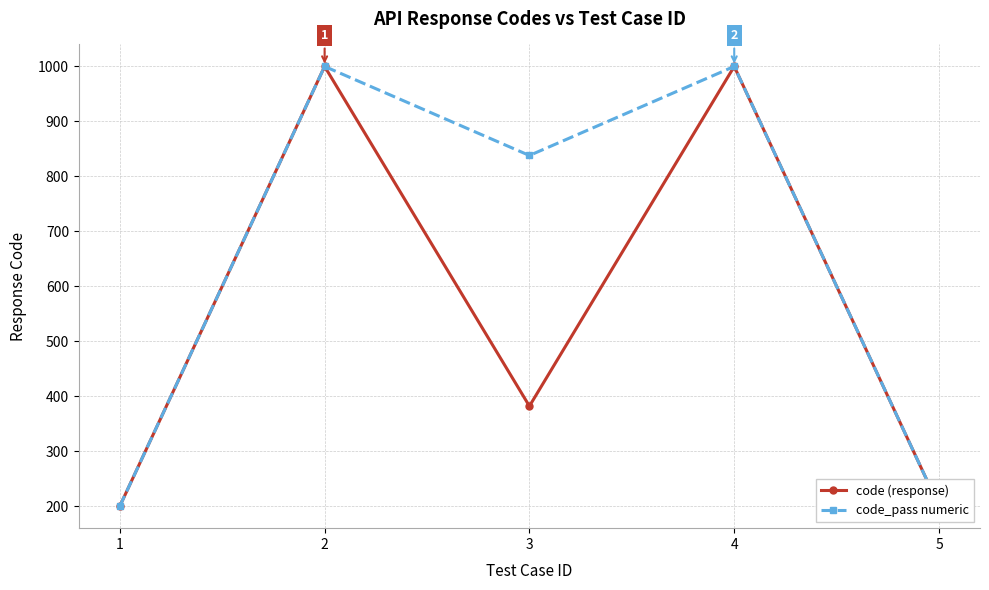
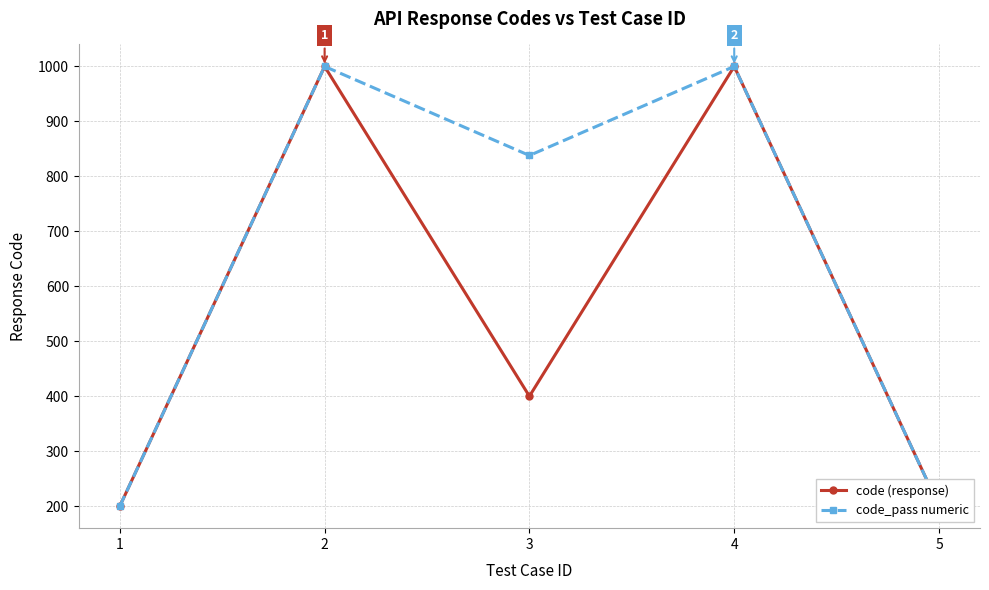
  {
    "code (response)": {
-     "3": 380
+     "3": 400
    },
    "code_pass numeric": {
      "3": 840
    }
  }
